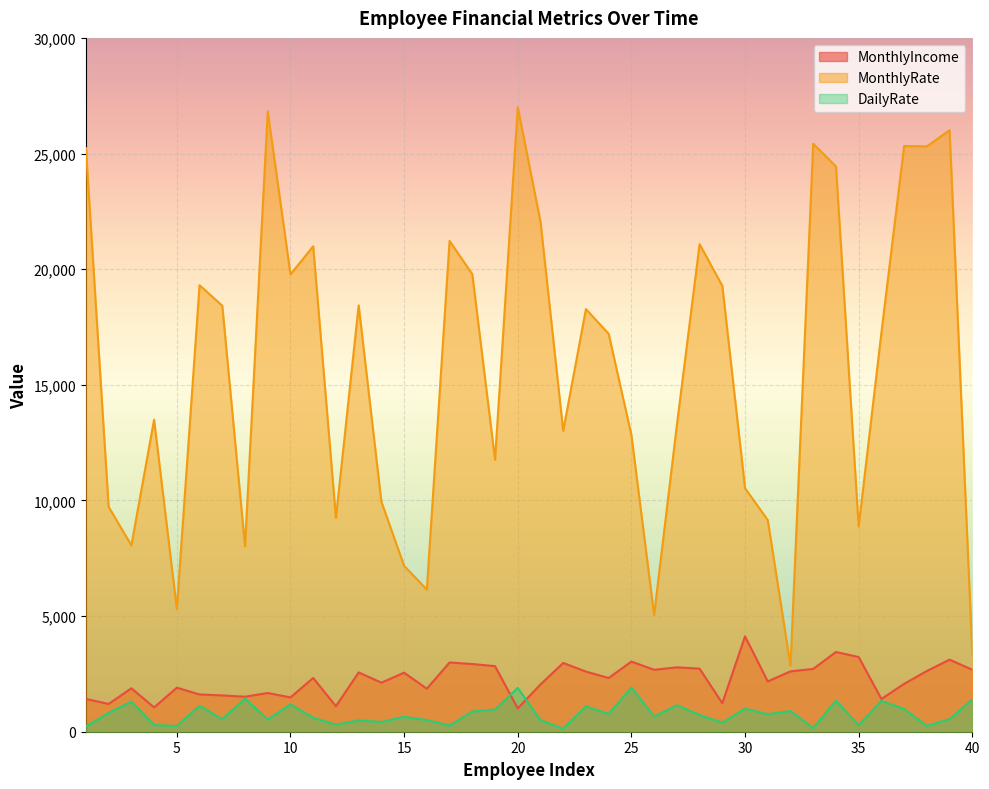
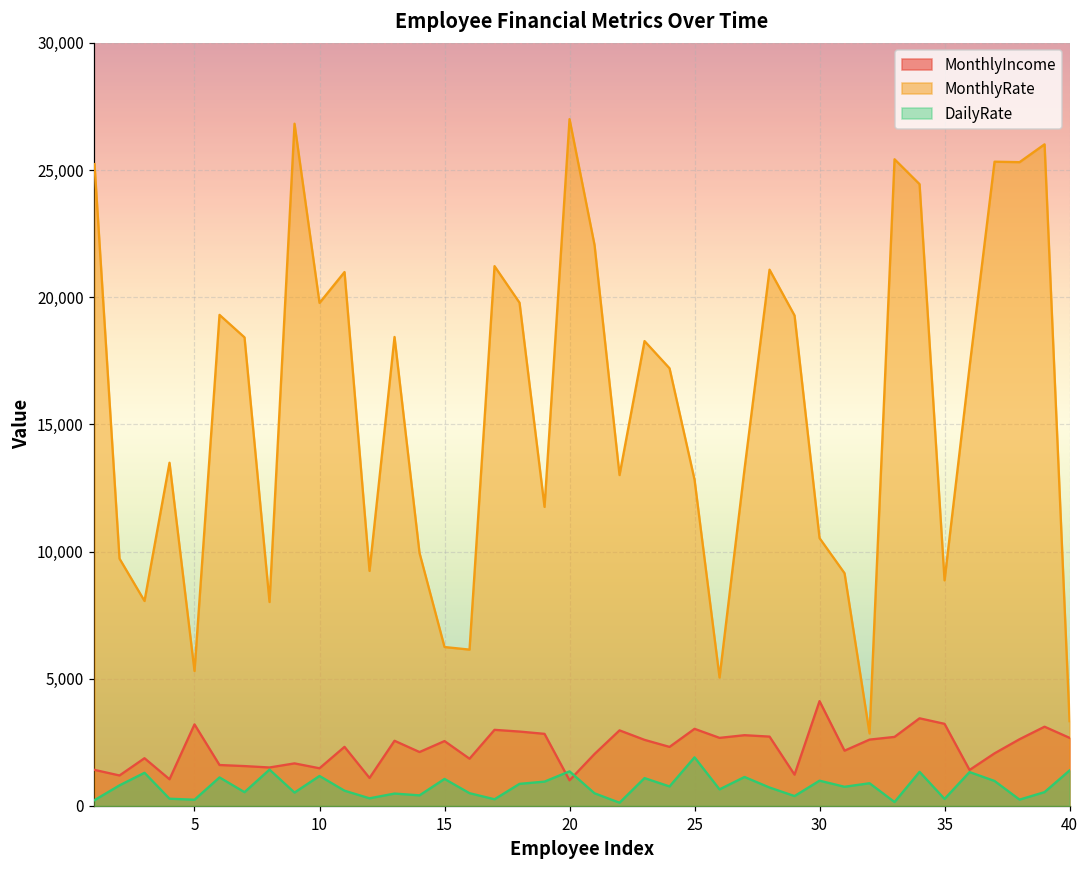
  {
    "MonthlyIncome": {
-     "5": "1,900",
+     "5": "3,200",
      "10": "1,500",
      "15": "2,600",
      "20": "1,000",
      "25": "3,000",
      "30": "4,100",
      "35": "3,200",
      "40": "2,700"
    },
    "MonthlyRate": {
      "5": "5,300",
      "10": "19,800",
-     "15": "7,200",
+     "15": "6,200",
      "20": "27,000",
      "25": "12,800",
      "30": "10,500",
      "35": "8,900",
      "40": "3,300"
    },
    "DailyRate": {
      "5": "200",
      "10": "1,200",
-     "15": "600",
-     "20": "1,900",
+     "15": "1,100",
+     "20": "1,400",
      "25": "1,900",
      "30": "1,000",
      "35": "300",
      "40": "1,400"
    }
  }
